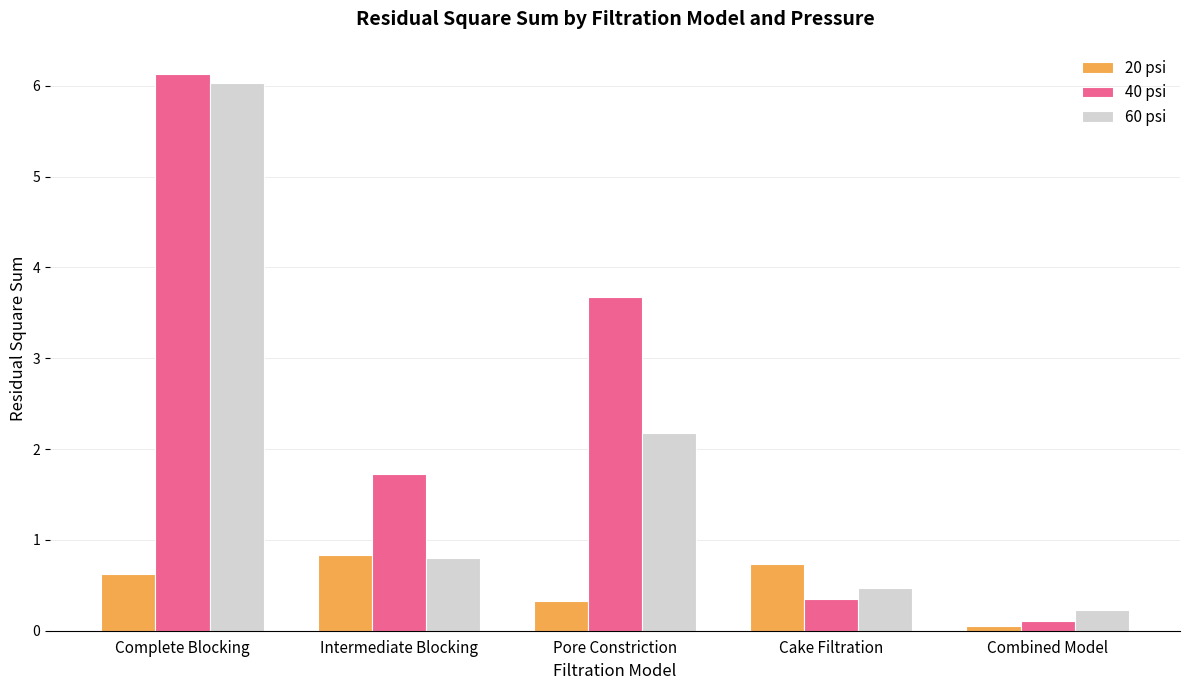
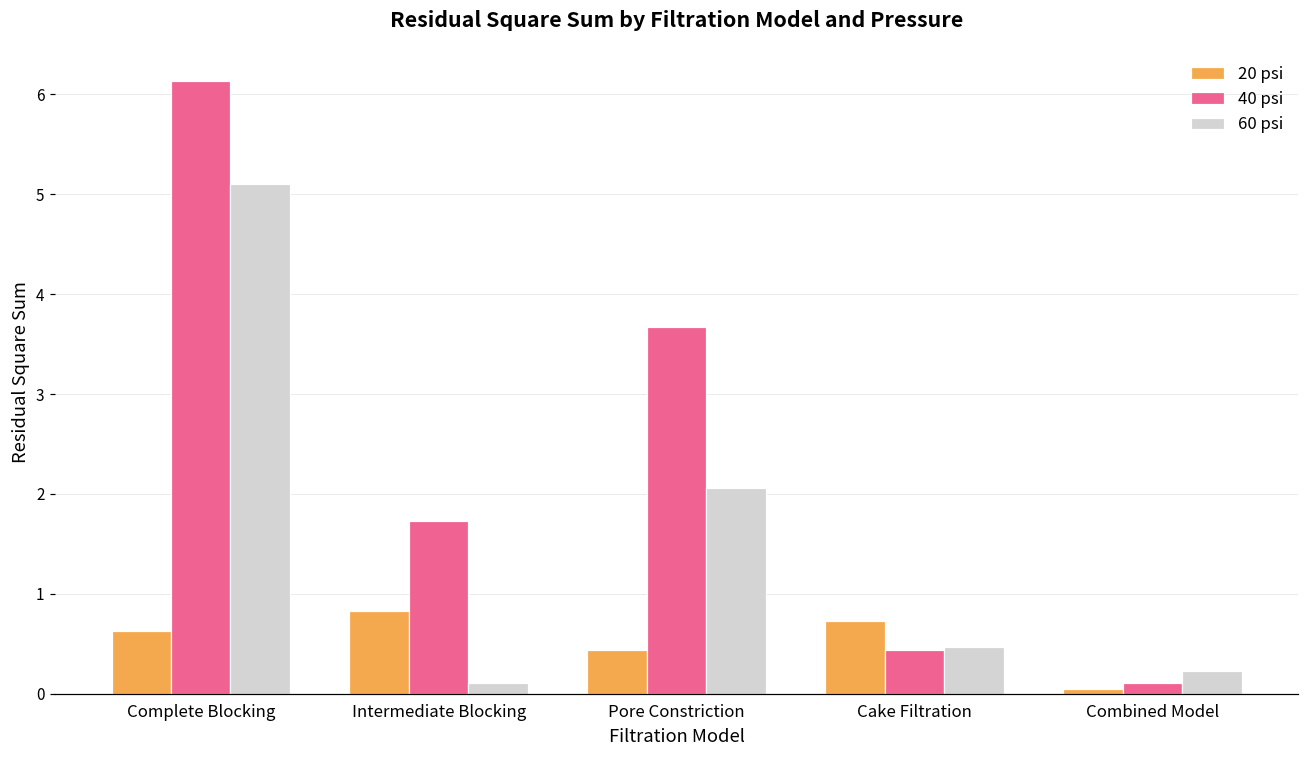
  {
    "20 psi": {
      "Complete Blocking": 0.6,
      "Intermediate Blocking": 0.8,
-     "Pore Constriction": 0.3,
+     "Pore Constriction": 0.4,
      "Cake Filtration": 0.7,
      "Combined Model": 0.1
    },
    "40 psi": {
      "Complete Blocking": 6.1,
      "Intermediate Blocking": 1.7,
      "Pore Constriction": 3.7,
-     "Cake Filtration": 0.35,
+     "Cake Filtration": 0.44,
      "Combined Model": 0.1
    },
    "60 psi": {
-     "Complete Blocking": 6.0,
-     "Intermediate Blocking": 0.8,
-     "Pore Constriction": 2.2,
+     "Complete Blocking": 5.1,
+     "Intermediate Blocking": 0.1,
+     "Pore Constriction": 2.1,
      "Cake Filtration": 0.5,
      "Combined Model": 0.2
    }
  }
